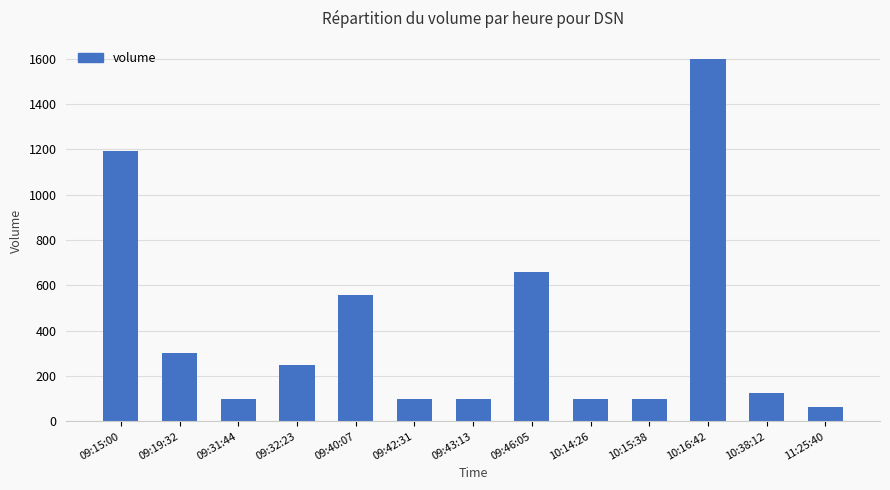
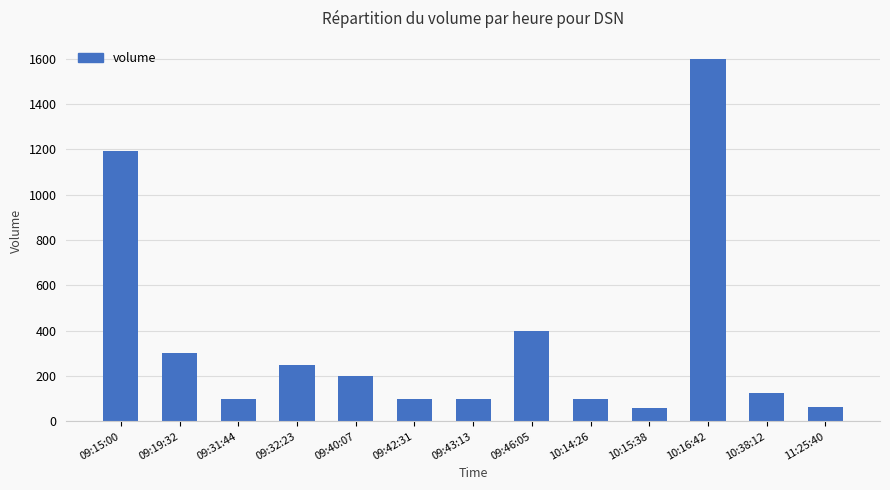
  {
    "09:15:00": 1200,
    "09:19:32": 300,
    "09:31:44": 100,
    "09:32:23": 250,
-   "09:40:07": 560,
+   "09:40:07": 200,
    "09:42:31": 100,
    "09:43:13": 100,
-   "09:46:05": 660,
+   "09:46:05": 400,
    "10:14:26": 100,
-   "10:15:38": 100,
+   "10:15:38": 60,
    "10:16:42": 1600,
    "10:38:12": 130,
    "11:25:40": 60
  }
